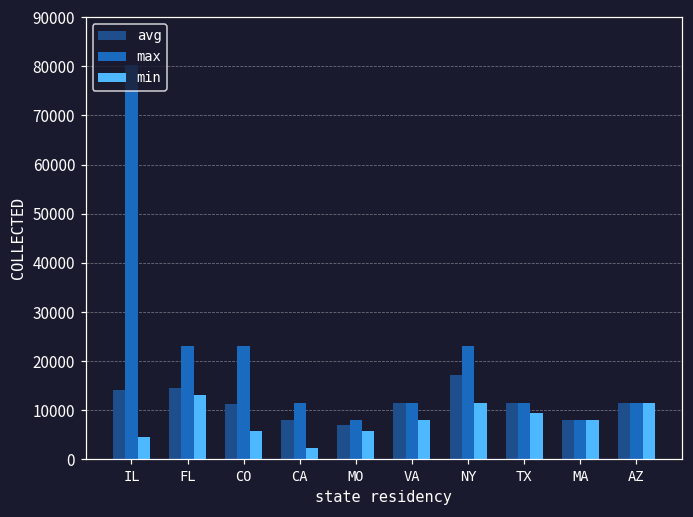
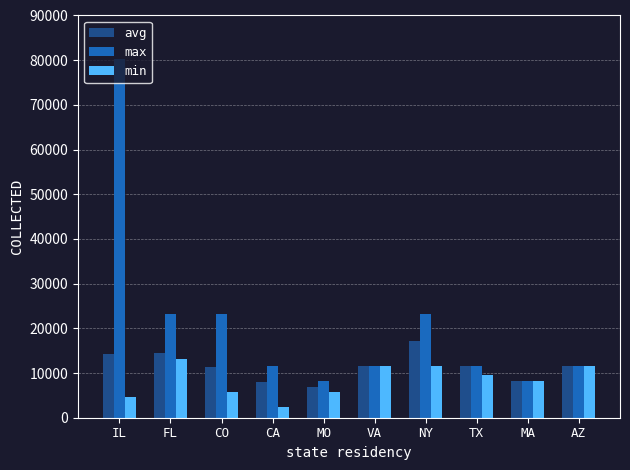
  {
    "min": {
      "IL": 5000,
      "FL": 13000,
      "CO": 6000,
      "CA": 2000,
      "MO": 6000,
-     "VA": 8000,
+     "VA": 12000,
      "NY": 12000,
      "TX": 10000,
      "MA": 8000,
      "AZ": 12000
    }
  }
